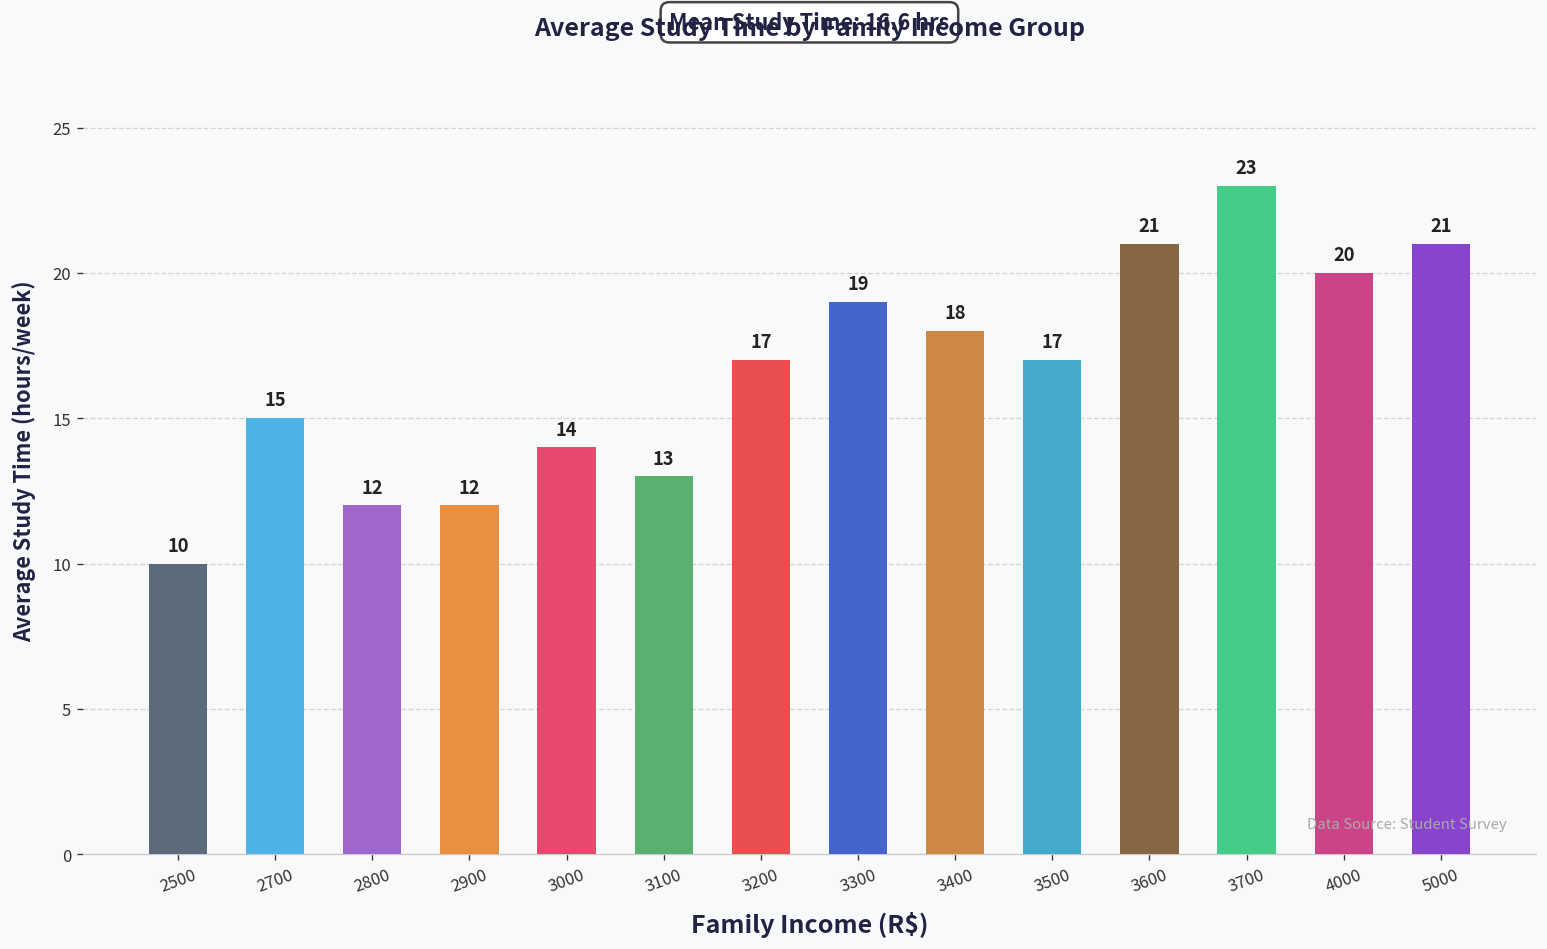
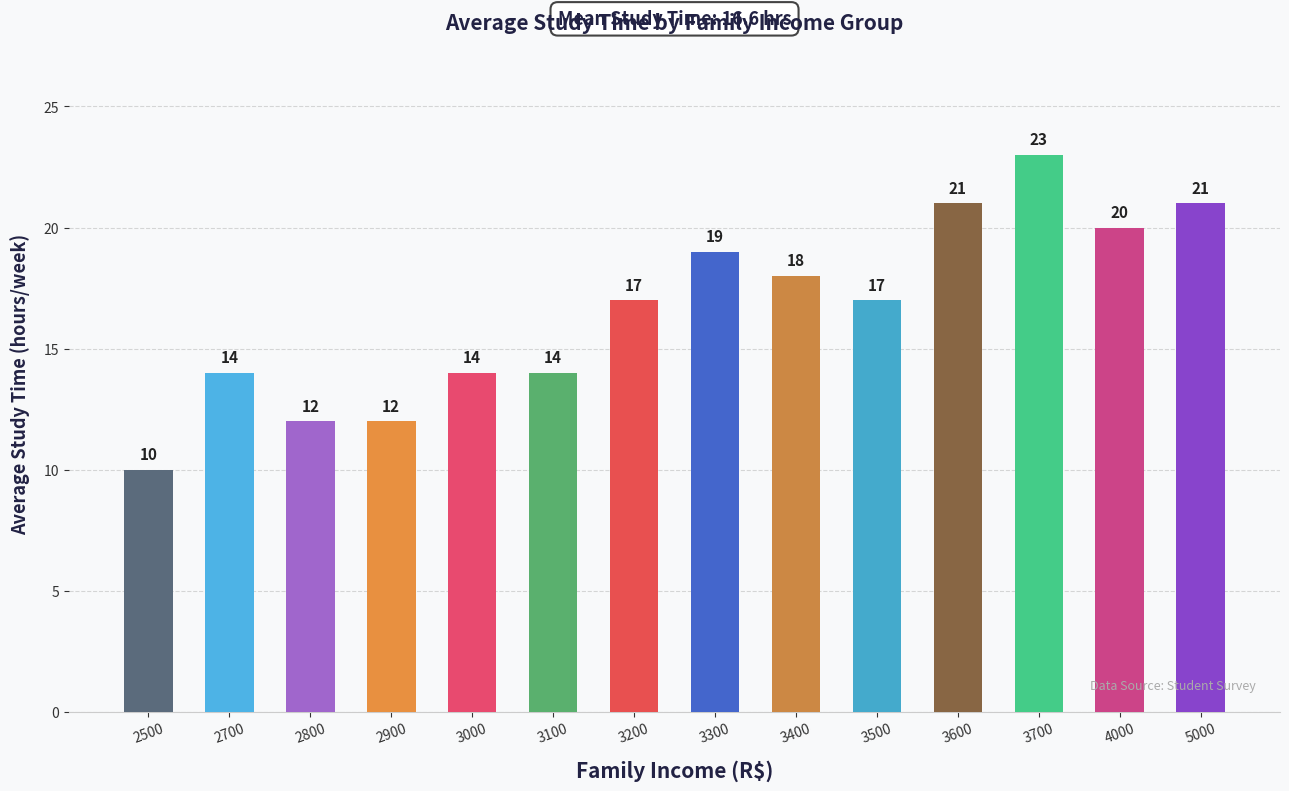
  {
    "2500": 10,
-   "2700": 15,
+   "2700": 14,
    "2800": 12,
    "2900": 12,
    "3000": 14,
-   "3100": 13,
+   "3100": 14,
    "3200": 17,
    "3300": 19,
    "3400": 18,
    "3500": 17,
    "3600": 21,
    "3700": 23,
    "4000": 20,
    "5000": 21
  }
